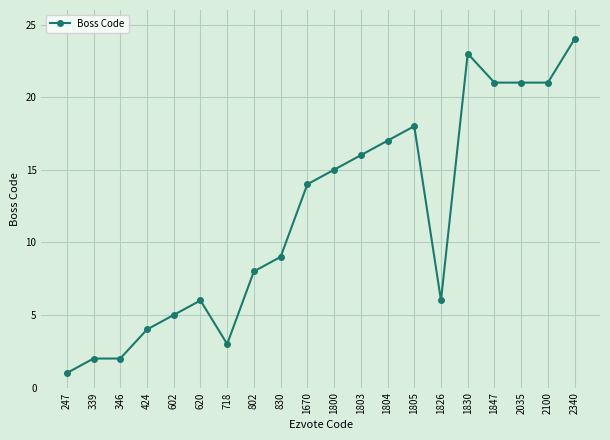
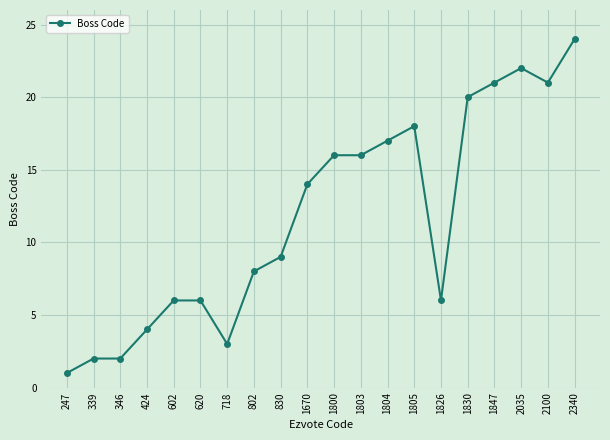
  {
    "247": 1,
    "339": 2,
    "346": 2,
    "424": 4,
-   "602": 5,
+   "602": 6,
    "620": 6,
    "718": 3,
    "802": 8,
    "830": 9,
    "1670": 14,
-   "1800": 15,
+   "1800": 16,
    "1803": 16,
    "1804": 17,
    "1805": 18,
    "1826": 6,
-   "1830": 23,
+   "1830": 20,
    "1847": 21,
-   "2035": 21,
+   "2035": 22,
    "2100": 21,
    "2340": 24
  }
